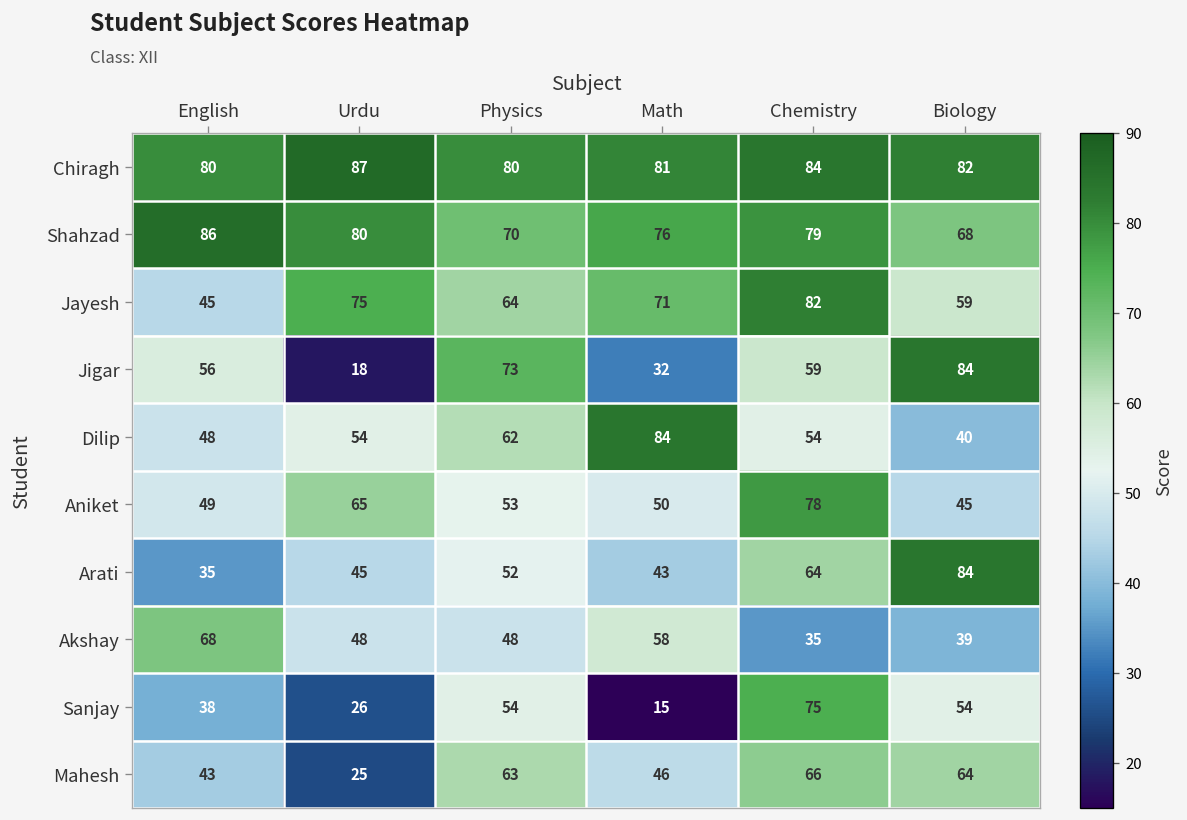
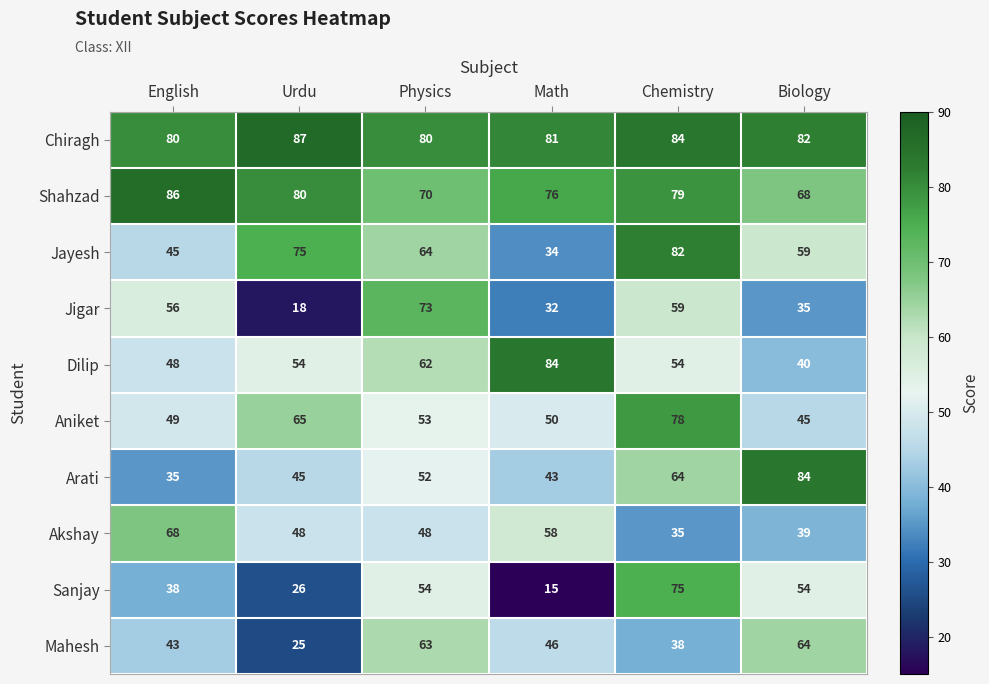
  {
    "Chiragh": {
      "English": 80,
      "Urdu": 87,
      "Physics": 80,
      "Math": 81,
      "Chemistry": 84,
      "Biology": 82
    },
    "Shahzad": {
      "English": 86,
      "Urdu": 80,
      "Physics": 70,
      "Math": 76,
      "Chemistry": 79,
      "Biology": 68
    },
    "Jayesh": {
      "English": 45,
      "Urdu": 75,
      "Physics": 64,
-     "Math": 71,
+     "Math": 34,
      "Chemistry": 82,
      "Biology": 59
    },
    "Jigar": {
      "English": 56,
      "Urdu": 18,
      "Physics": 73,
      "Math": 32,
      "Chemistry": 59,
-     "Biology": 84
+     "Biology": 35
    },
    "Dilip": {
      "English": 48,
      "Urdu": 54,
      "Physics": 62,
      "Math": 84,
      "Chemistry": 54,
      "Biology": 40
    },
    "Aniket": {
      "English": 49,
      "Urdu": 65,
      "Physics": 53,
      "Math": 50,
      "Chemistry": 78,
      "Biology": 45
    },
    "Arati": {
      "English": 35,
      "Urdu": 45,
      "Physics": 52,
      "Math": 43,
      "Chemistry": 64,
      "Biology": 84
    },
    "Akshay": {
      "English": 68,
      "Urdu": 48,
      "Physics": 48,
      "Math": 58,
      "Chemistry": 35,
      "Biology": 39
    },
    "Sanjay": {
      "English": 38,
      "Urdu": 26,
      "Physics": 54,
      "Math": 15,
      "Chemistry": 75,
      "Biology": 54
    },
    "Mahesh": {
      "English": 43,
      "Urdu": 25,
      "Physics": 63,
      "Math": 46,
-     "Chemistry": 66,
+     "Chemistry": 38,
      "Biology": 64
    }
  }
